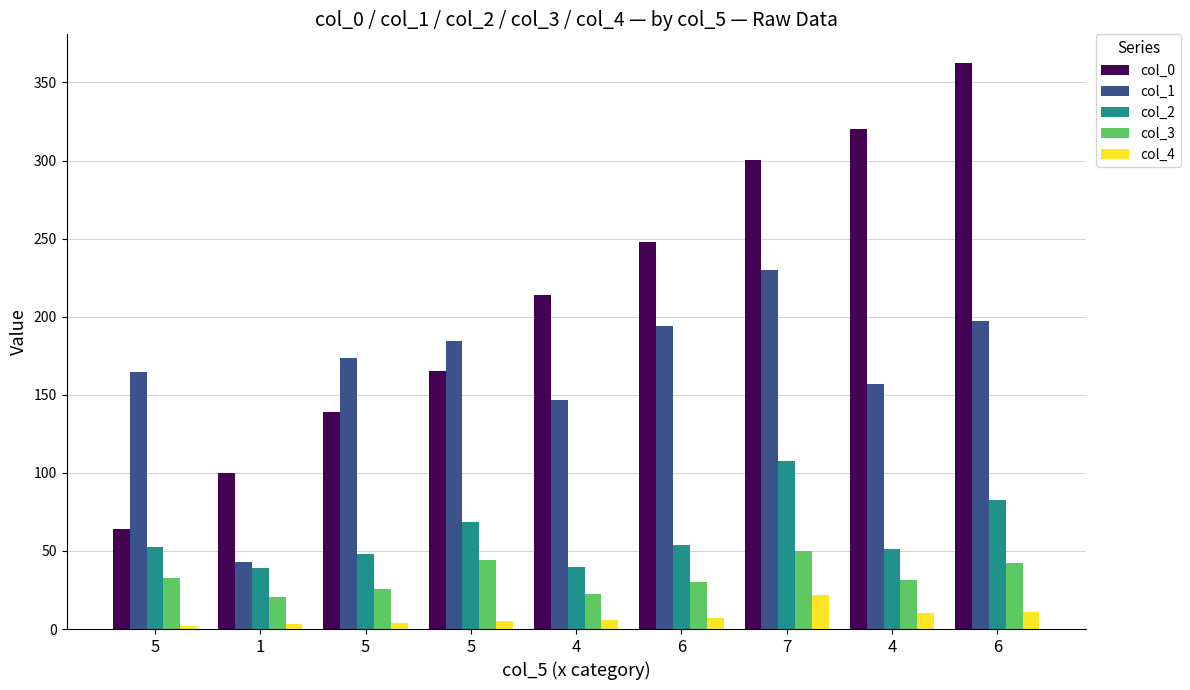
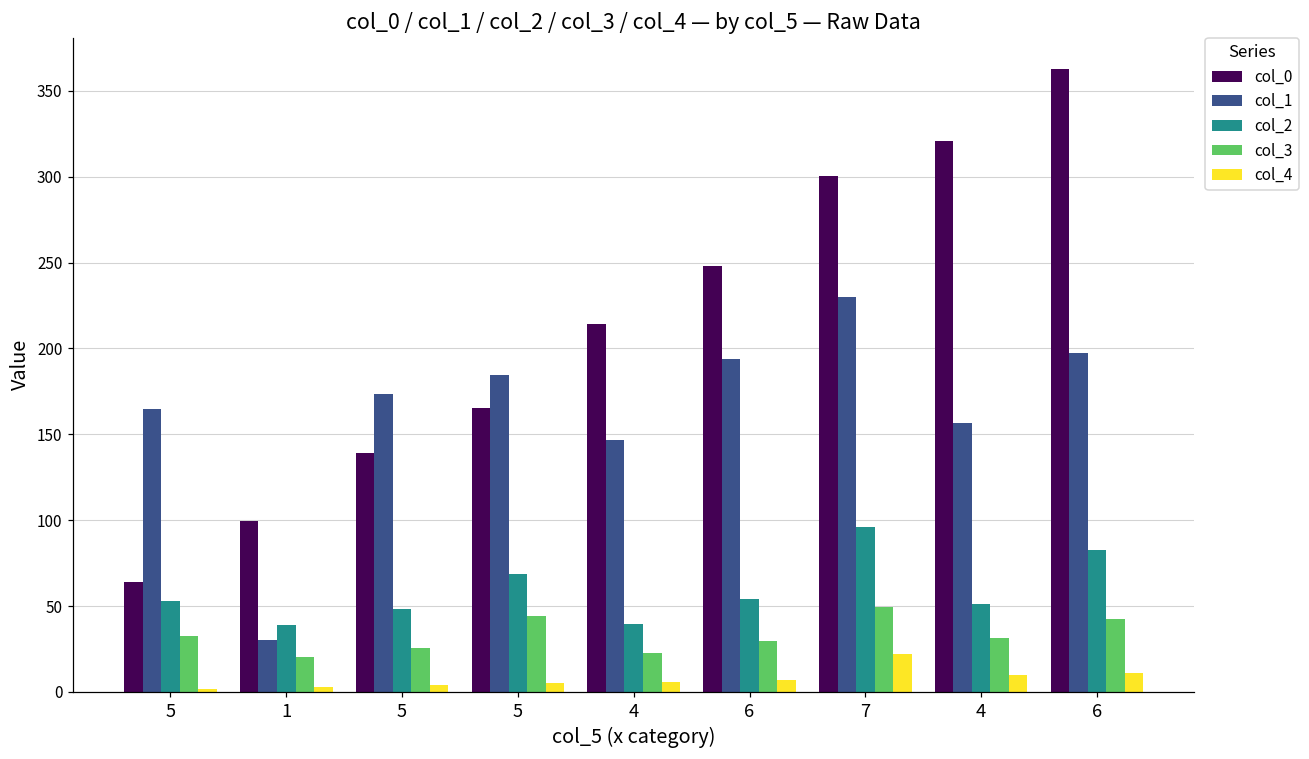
  {
    "col_0": {
      "1": 100,
      "7": 300
    },
    "col_1": {
-     "1": 43,
+     "1": 30,
      "7": 230
    },
    "col_2": {
      "1": 39,
-     "7": 108
+     "7": 96
    },
    "col_3": {
      "1": 20,
      "7": 50
    },
    "col_4": {
      "1": 3,
      "7": 22
    }
  }
